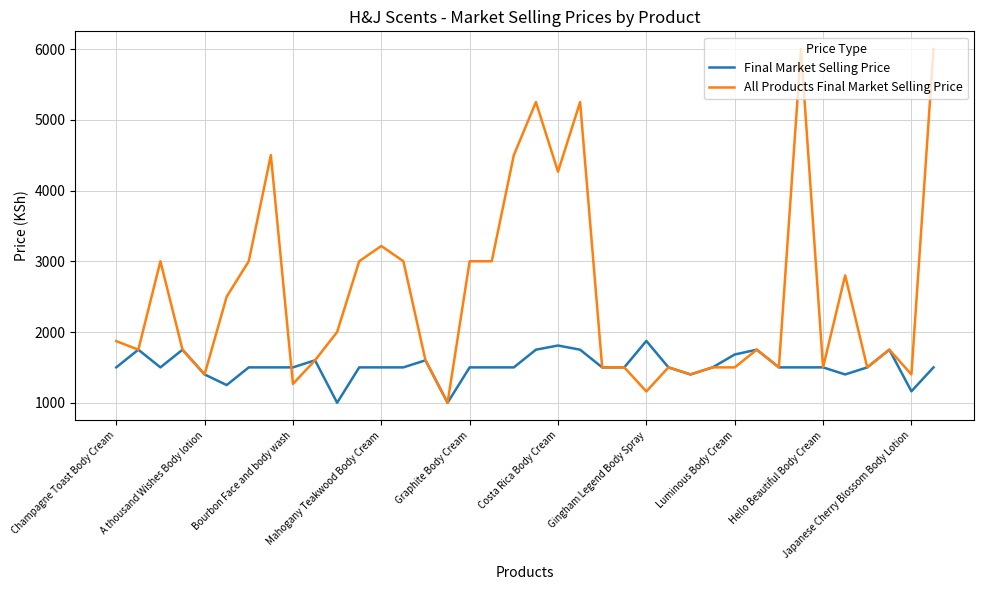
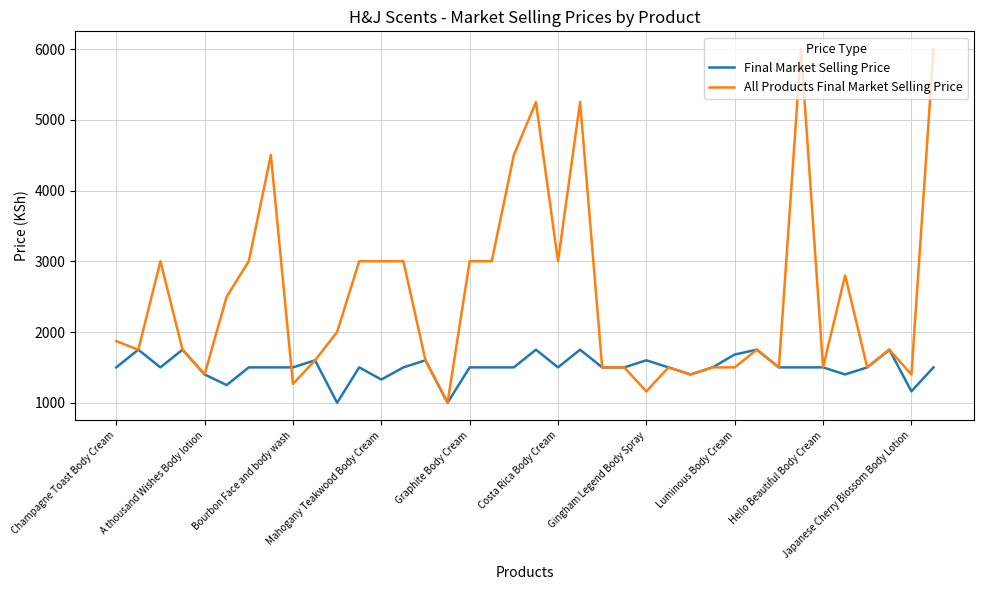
  {
    "Final Market Selling Price": {
      "Champagne Toast Body Cream": 1500,
      "Bourbon Face and body wash": 1500,
-     "Mahogany Teakwood Body Cream": 1500,
+     "Mahogany Teakwood Body Cream": 1300,
      "Graphite Body Cream": 1500,
-     "Costa Rica Body Cream": 1800,
-     "Gingham Legend Body Spray": 1900,
+     "Costa Rica Body Cream": 1500,
+     "Gingham Legend Body Spray": 1600,
      "Luminous Body Cream": 1700,
      "Japanese Cherry Blossom Body Lotion": 1200
    },
    "All Products Final Market Selling Price": {
      "Champagne Toast Body Cream": 1900,
      "Bourbon Face and body wash": 1300,
-     "Mahogany Teakwood Body Cream": 3200,
+     "Mahogany Teakwood Body Cream": 3000,
      "Graphite Body Cream": 3000,
-     "Costa Rica Body Cream": 4300,
+     "Costa Rica Body Cream": 3000,
      "Gingham Legend Body Spray": 1200,
      "Luminous Body Cream": 1500,
      "Japanese Cherry Blossom Body Lotion": 1400
    }
  }
